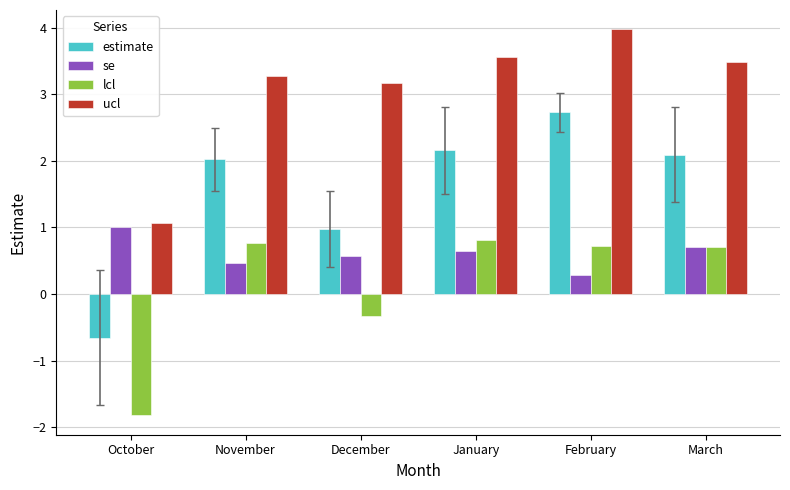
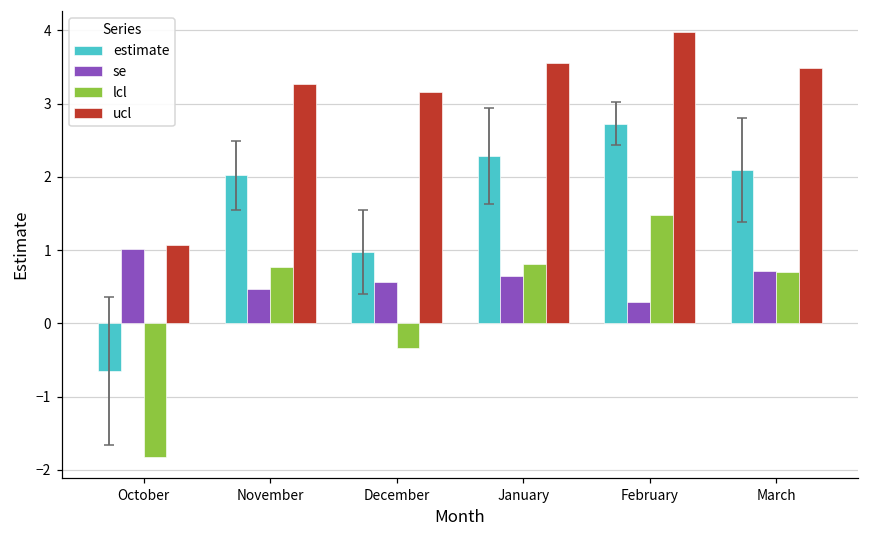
  {
    "estimate": {
      "October": -0.7,
      "November": 2.0,
      "December": 1.0,
-     "January": 2.2,
+     "January": 2.3,
      "February": 2.7,
      "March": 2.1
    },
    "se": {
      "October": 1.0,
      "November": 0.5,
      "December": 0.6,
      "January": 0.7,
      "February": 0.3,
      "March": 0.7
    },
    "lcl": {
      "October": -1.8,
      "November": 0.8,
      "December": -0.3,
      "January": 0.8,
-     "February": 0.7,
+     "February": 1.5,
      "March": 0.7
    },
    "ucl": {
      "October": 1.1,
      "November": 3.3,
      "December": 3.2,
      "January": 3.6,
      "February": 4.0,
      "March": 3.5
    }
  }
